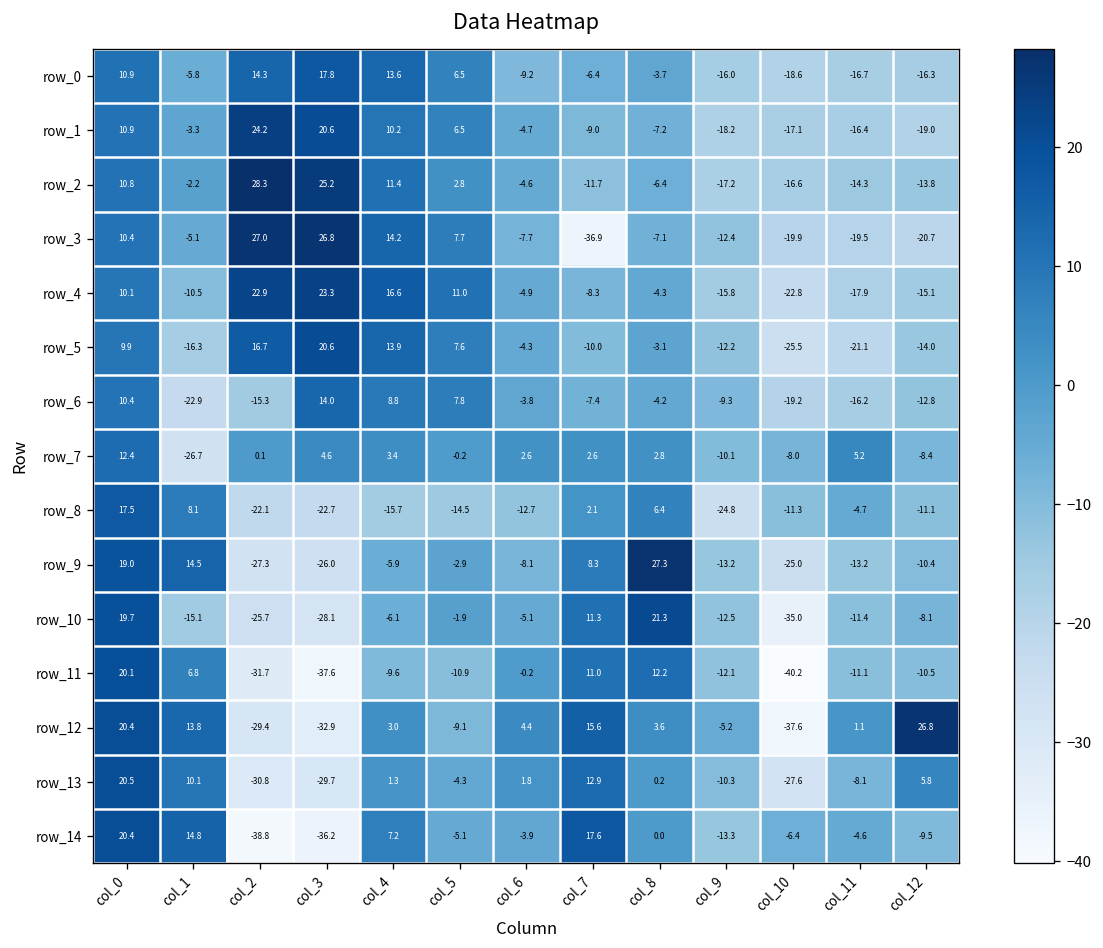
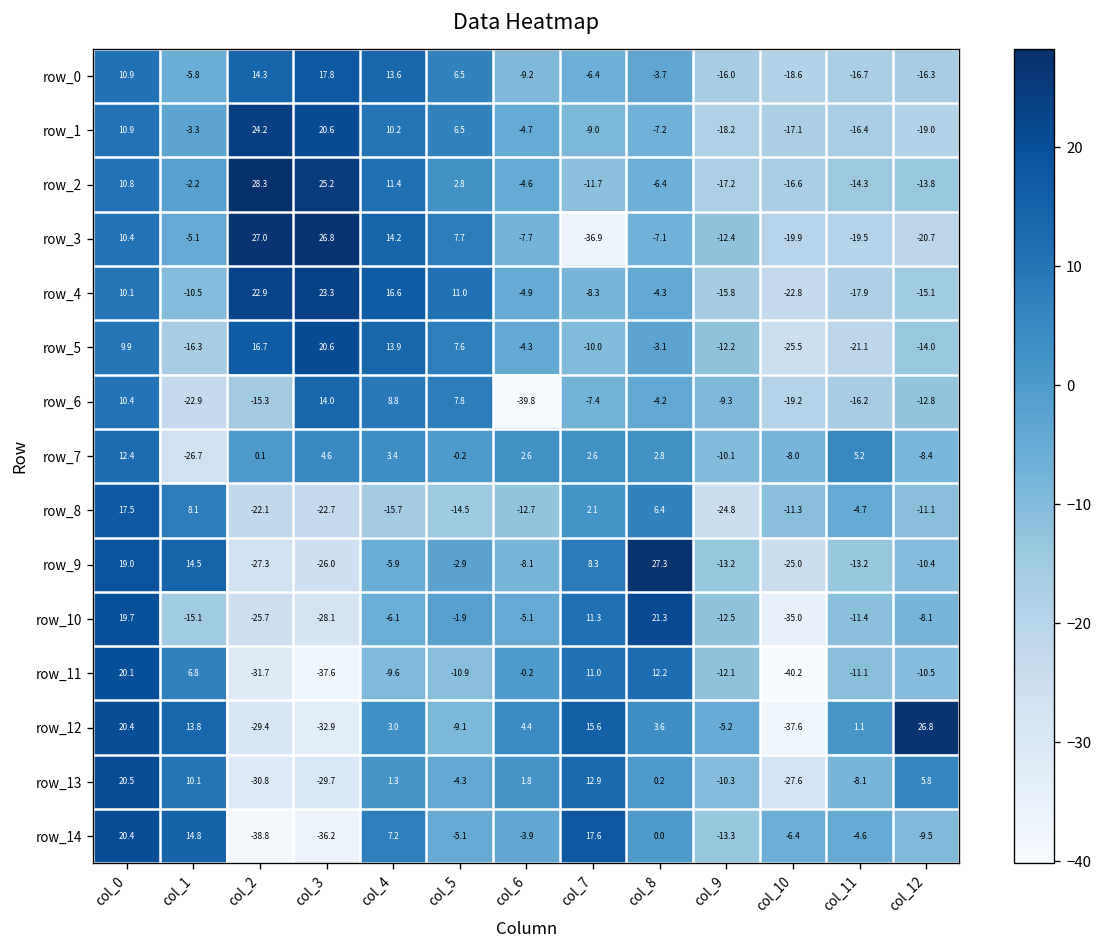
  {
    "row_0": {
      "col_0": 10.9,
      "col_1": -5.8,
      "col_2": 14.3,
      "col_3": 17.8,
      "col_4": 13.6,
      "col_5": 6.5,
      "col_6": -9.2,
      "col_7": -6.4,
      "col_8": -3.7,
      "col_9": -16.0,
      "col_10": -18.6,
      "col_11": -16.7,
      "col_12": -16.3
    },
    "row_1": {
      "col_0": 10.9,
      "col_1": -3.3,
      "col_2": 24.2,
      "col_3": 20.6,
      "col_4": 10.2,
      "col_5": 6.5,
      "col_6": -4.7,
      "col_7": -9.0,
      "col_8": -7.2,
      "col_9": -18.2,
      "col_10": -17.1,
      "col_11": -16.4,
      "col_12": -19.0
    },
    "row_2": {
      "col_0": 10.8,
      "col_1": -2.2,
      "col_2": 28.3,
      "col_3": 25.2,
      "col_4": 11.4,
      "col_5": 2.8,
      "col_6": -4.6,
      "col_7": -11.7,
      "col_8": -6.4,
      "col_9": -17.2,
      "col_10": -16.6,
      "col_11": -14.3,
      "col_12": -13.8
    },
    "row_3": {
      "col_0": 10.4,
      "col_1": -5.1,
      "col_2": 27.0,
      "col_3": 26.8,
      "col_4": 14.2,
      "col_5": 7.7,
      "col_6": -7.7,
      "col_7": -36.9,
      "col_8": -7.1,
      "col_9": -12.4,
      "col_10": -19.9,
      "col_11": -19.5,
      "col_12": -20.7
    },
    "row_4": {
      "col_0": 10.1,
      "col_1": -10.5,
      "col_2": 22.9,
      "col_3": 23.3,
      "col_4": 16.6,
      "col_5": 11.0,
      "col_6": -4.9,
      "col_7": -8.3,
      "col_8": -4.3,
      "col_9": -15.8,
      "col_10": -22.8,
      "col_11": -17.9,
      "col_12": -15.1
    },
    "row_5": {
      "col_0": 9.9,
      "col_1": -16.3,
      "col_2": 16.7,
      "col_3": 20.6,
      "col_4": 13.9,
      "col_5": 7.6,
      "col_6": -4.3,
      "col_7": -10.0,
      "col_8": -3.1,
      "col_9": -12.2,
      "col_10": -25.5,
      "col_11": -21.1,
      "col_12": -14.0
    },
    "row_6": {
      "col_0": 10.4,
      "col_1": -22.9,
      "col_2": -15.3,
      "col_3": 14.0,
      "col_4": 8.8,
      "col_5": 7.8,
-     "col_6": -3.8,
+     "col_6": -39.8,
      "col_7": -7.4,
      "col_8": -4.2,
      "col_9": -9.3,
      "col_10": -19.2,
      "col_11": -16.2,
      "col_12": -12.8
    },
    "row_7": {
      "col_0": 12.4,
      "col_1": -26.7,
      "col_2": 0.1,
      "col_3": 4.6,
      "col_4": 3.4,
      "col_5": -0.2,
      "col_6": 2.6,
      "col_7": 2.6,
      "col_8": 2.8,
      "col_9": -10.1,
      "col_10": -8.0,
      "col_11": 5.2,
      "col_12": -8.4
    },
    "row_8": {
      "col_0": 17.5,
      "col_1": 8.1,
      "col_2": -22.1,
      "col_3": -22.7,
      "col_4": -15.7,
      "col_5": -14.5,
      "col_6": -12.7,
      "col_7": 2.1,
      "col_8": 6.4,
      "col_9": -24.8,
      "col_10": -11.3,
      "col_11": -4.7,
      "col_12": -11.1
    },
    "row_9": {
      "col_0": 19.0,
      "col_1": 14.5,
      "col_2": -27.3,
      "col_3": -26.0,
      "col_4": -5.9,
      "col_5": -2.9,
      "col_6": -8.1,
      "col_7": 8.3,
      "col_8": 27.3,
      "col_9": -13.2,
      "col_10": -25.0,
      "col_11": -13.2,
      "col_12": -10.4
    },
    "row_10": {
      "col_0": 19.7,
      "col_1": -15.1,
      "col_2": -25.7,
      "col_3": -28.1,
      "col_4": -6.1,
      "col_5": -1.9,
      "col_6": -5.1,
      "col_7": 11.3,
      "col_8": 21.3,
      "col_9": -12.5,
      "col_10": -35.0,
      "col_11": -11.4,
      "col_12": -8.1
    },
    "row_11": {
      "col_0": 20.1,
      "col_1": 6.8,
      "col_2": -31.7,
      "col_3": -37.6,
      "col_4": -9.6,
      "col_5": -10.9,
      "col_6": -0.2,
      "col_7": 11.0,
      "col_8": 12.2,
      "col_9": -12.1,
      "col_10": -40.2,
      "col_11": -11.1,
      "col_12": -10.5
    },
    "row_12": {
      "col_0": 20.4,
      "col_1": 13.8,
      "col_2": -29.4,
      "col_3": -32.9,
      "col_4": 3.0,
      "col_5": -9.1,
      "col_6": 4.4,
      "col_7": 15.6,
      "col_8": 3.6,
      "col_9": -5.2,
      "col_10": -37.6,
      "col_11": 1.1,
      "col_12": 26.8
    },
    "row_13": {
      "col_0": 20.5,
      "col_1": 10.1,
      "col_2": -30.8,
      "col_3": -29.7,
      "col_4": 1.3,
      "col_5": -4.3,
      "col_6": 1.8,
      "col_7": 12.9,
      "col_8": 0.2,
      "col_9": -10.3,
      "col_10": -27.6,
      "col_11": -8.1,
      "col_12": 5.8
    },
    "row_14": {
      "col_0": 20.4,
      "col_1": 14.8,
      "col_2": -38.8,
      "col_3": -36.2,
      "col_4": 7.2,
      "col_5": -5.1,
      "col_6": -3.9,
      "col_7": 17.6,
      "col_8": 0.0,
      "col_9": -13.3,
      "col_10": -6.4,
      "col_11": -4.6,
      "col_12": -9.5
    }
  }
